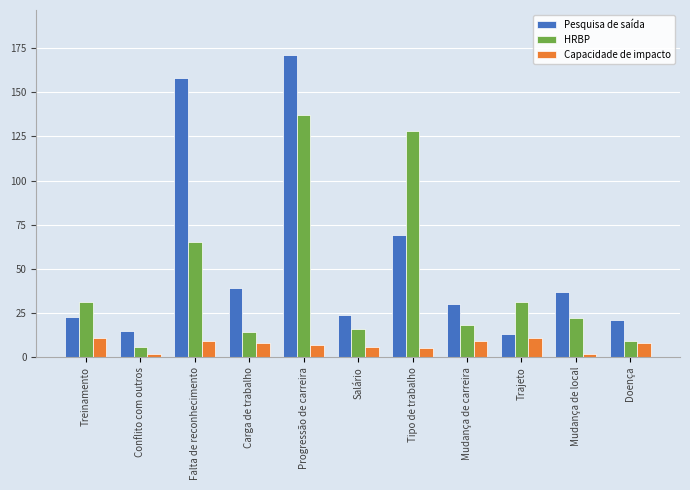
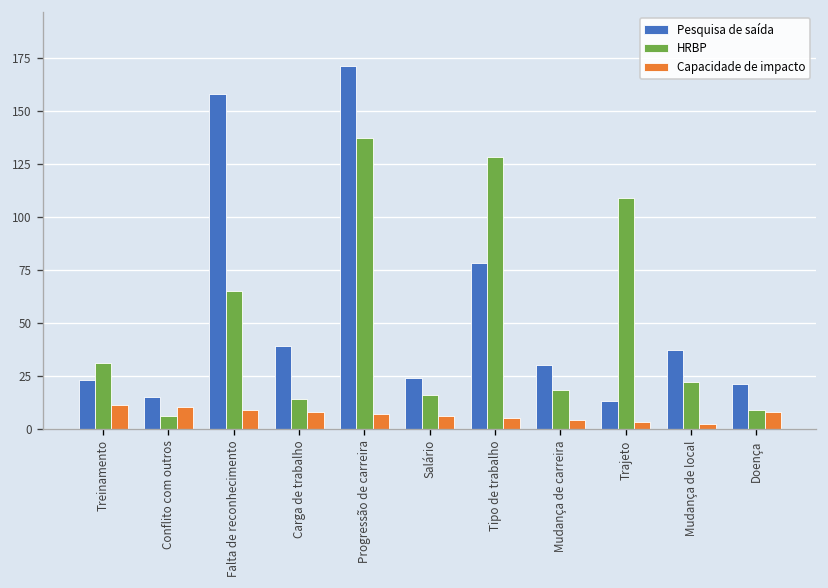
  {
    "Pesquisa de saída": {
      "Treinamento": 23,
      "Conflito com outros": 15,
      "Falta de reconhecimento": 158,
      "Carga de trabalho": 39,
      "Progressão de carreira": 171,
      "Salário": 24,
-     "Tipo de trabalho": 69,
+     "Tipo de trabalho": 78,
      "Mudança de carreira": 30,
      "Trajeto": 13,
      "Mudança de local": 37,
      "Doença": 21
    },
    "HRBP": {
      "Treinamento": 31,
      "Conflito com outros": 6,
      "Falta de reconhecimento": 65,
      "Carga de trabalho": 14,
      "Progressão de carreira": 137,
      "Salário": 16,
      "Tipo de trabalho": 128,
      "Mudança de carreira": 18,
-     "Trajeto": 31,
+     "Trajeto": 109,
      "Mudança de local": 22,
      "Doença": 9
    },
    "Capacidade de impacto": {
      "Treinamento": 11,
-     "Conflito com outros": 2,
+     "Conflito com outros": 10,
      "Falta de reconhecimento": 9,
      "Carga de trabalho": 8,
      "Progressão de carreira": 7,
      "Salário": 6,
      "Tipo de trabalho": 5,
-     "Mudança de carreira": 9,
-     "Trajeto": 11,
+     "Mudança de carreira": 4,
+     "Trajeto": 3,
      "Mudança de local": 2,
      "Doença": 8
    }
  }
